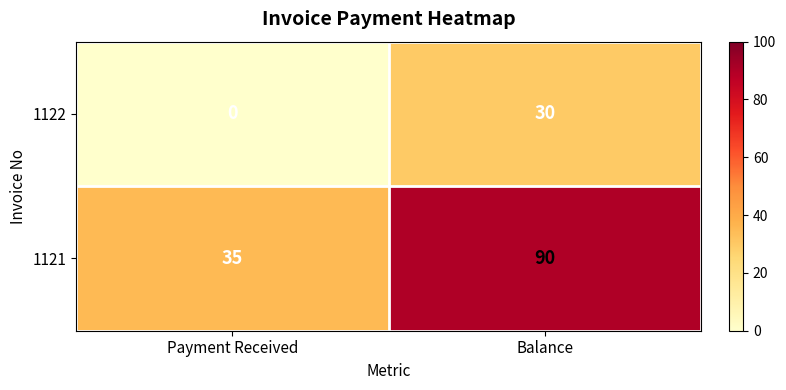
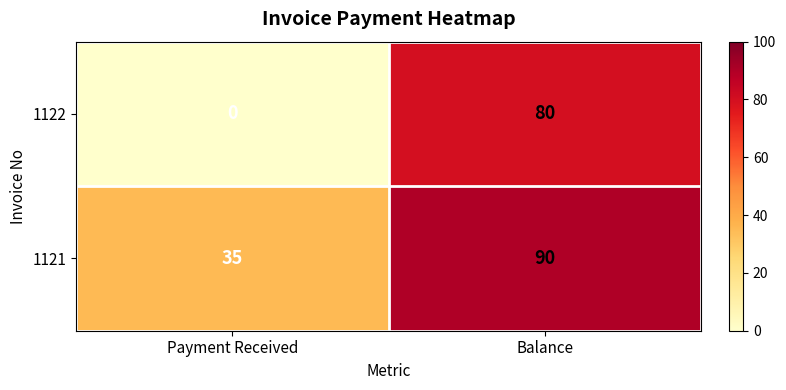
  {
    "1122": {
      "Payment Received": 0,
-     "Balance": 30
+     "Balance": 80
    },
    "1121": {
      "Payment Received": 35,
      "Balance": 90
    }
  }
